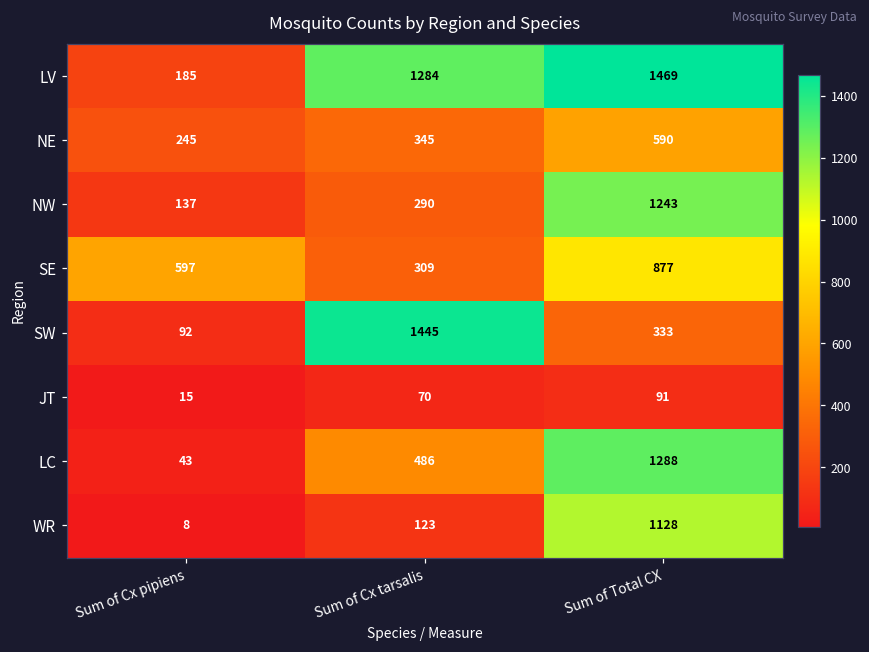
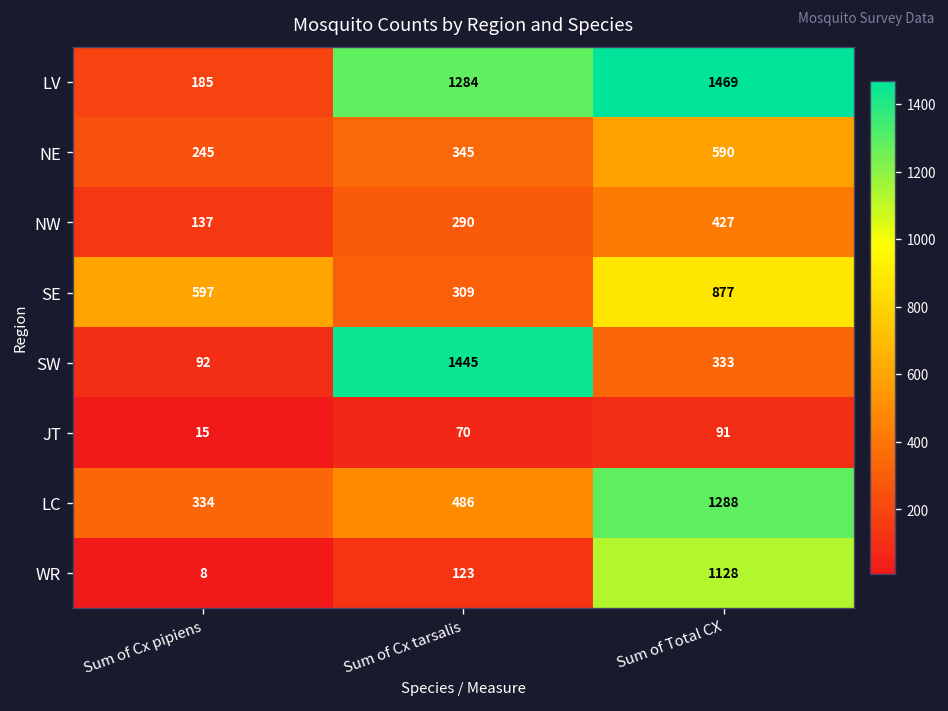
  {
    "LV": {
      "Sum of Cx pipiens": 185,
      "Sum of Cx tarsalis": 1284,
      "Sum of Total CX": 1469
    },
    "NE": {
      "Sum of Cx pipiens": 245,
      "Sum of Cx tarsalis": 345,
      "Sum of Total CX": 590
    },
    "NW": {
      "Sum of Cx pipiens": 137,
      "Sum of Cx tarsalis": 290,
-     "Sum of Total CX": 1243
+     "Sum of Total CX": 427
    },
    "SE": {
      "Sum of Cx pipiens": 597,
      "Sum of Cx tarsalis": 309,
      "Sum of Total CX": 877
    },
    "SW": {
      "Sum of Cx pipiens": 92,
      "Sum of Cx tarsalis": 1445,
      "Sum of Total CX": 333
    },
    "JT": {
      "Sum of Cx pipiens": 15,
      "Sum of Cx tarsalis": 70,
      "Sum of Total CX": 91
    },
    "LC": {
-     "Sum of Cx pipiens": 43,
+     "Sum of Cx pipiens": 334,
      "Sum of Cx tarsalis": 486,
      "Sum of Total CX": 1288
    },
    "WR": {
      "Sum of Cx pipiens": 8,
      "Sum of Cx tarsalis": 123,
      "Sum of Total CX": 1128
    }
  }
